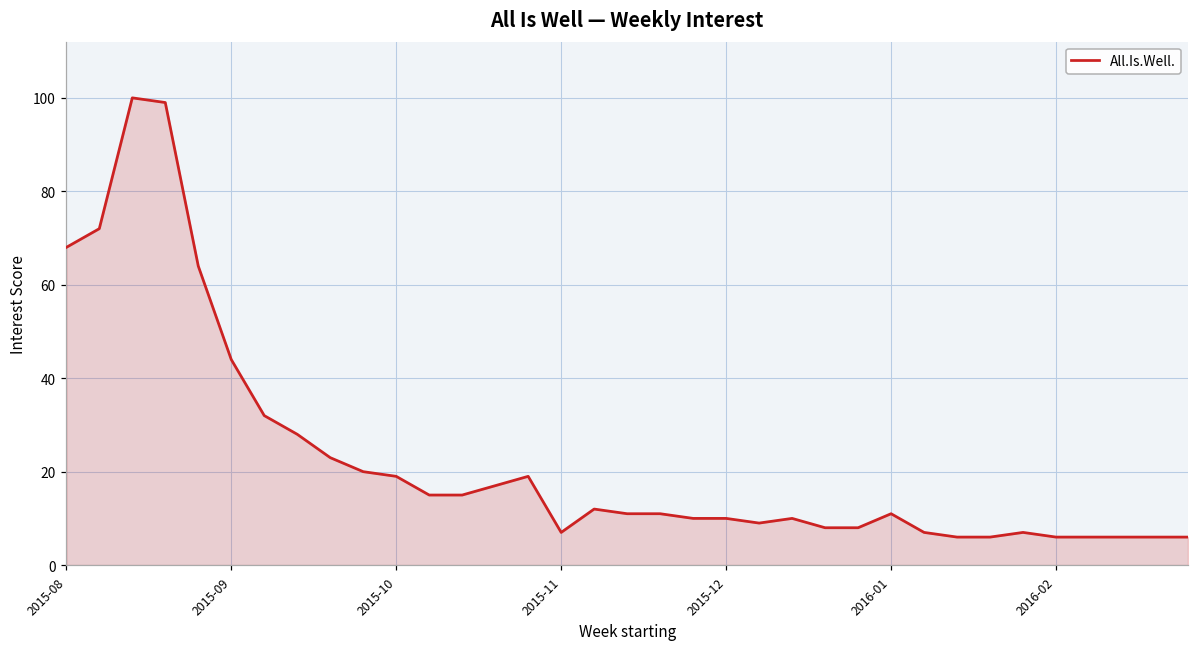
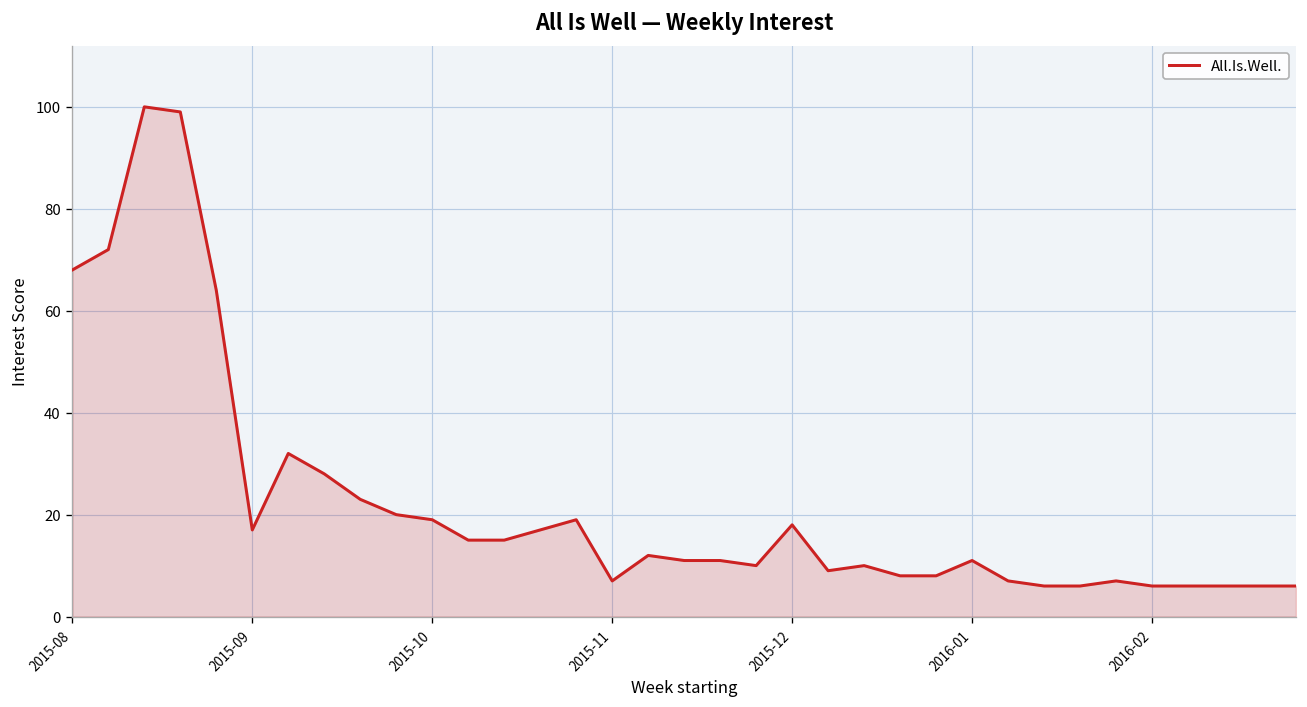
  {
    "2015-08": 68,
-   "2015-09": 44,
+   "2015-09": 17,
    "2015-10": 19,
    "2015-11": 7,
-   "2015-12": 10,
+   "2015-12": 18,
    "2016-01": 11,
    "2016-02": 6
  }
